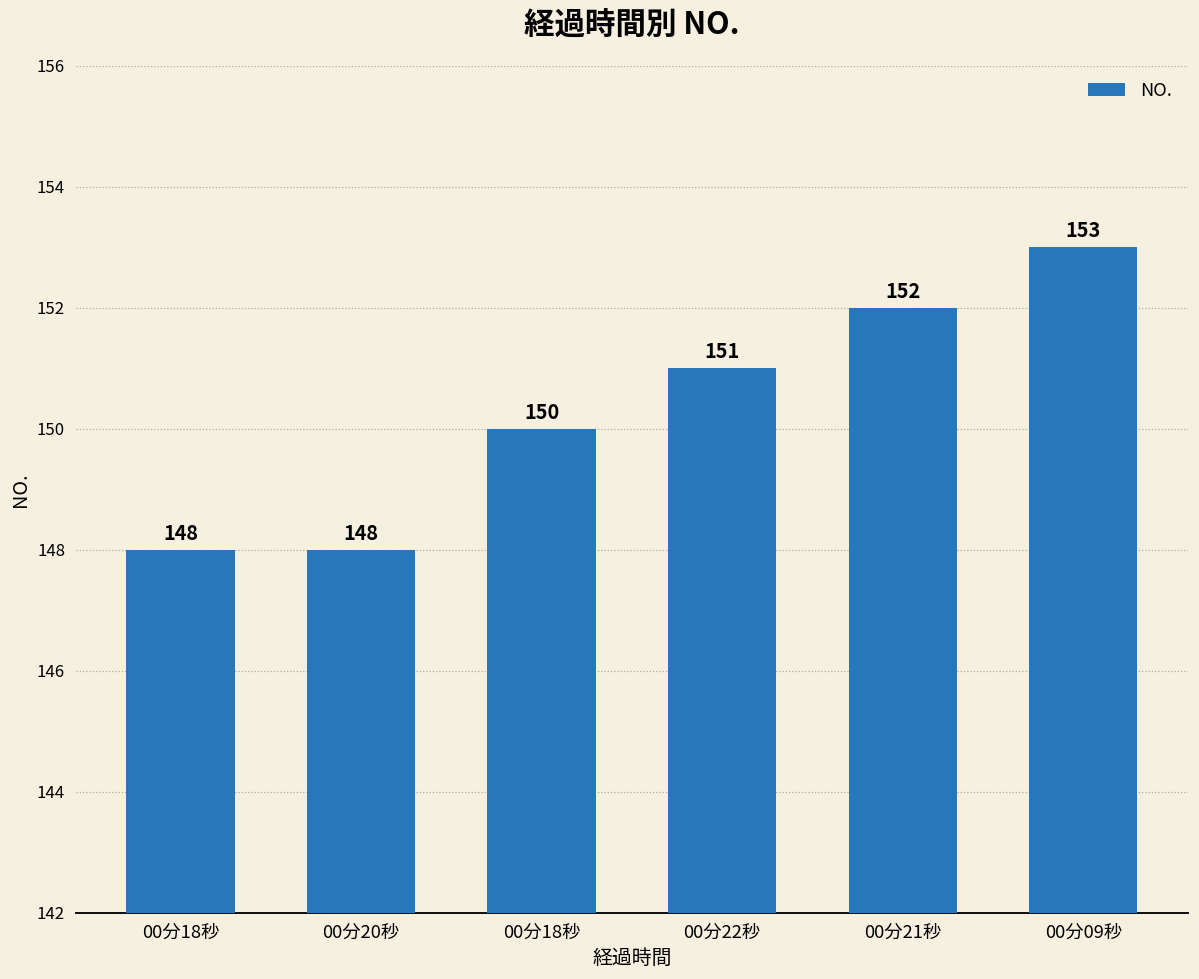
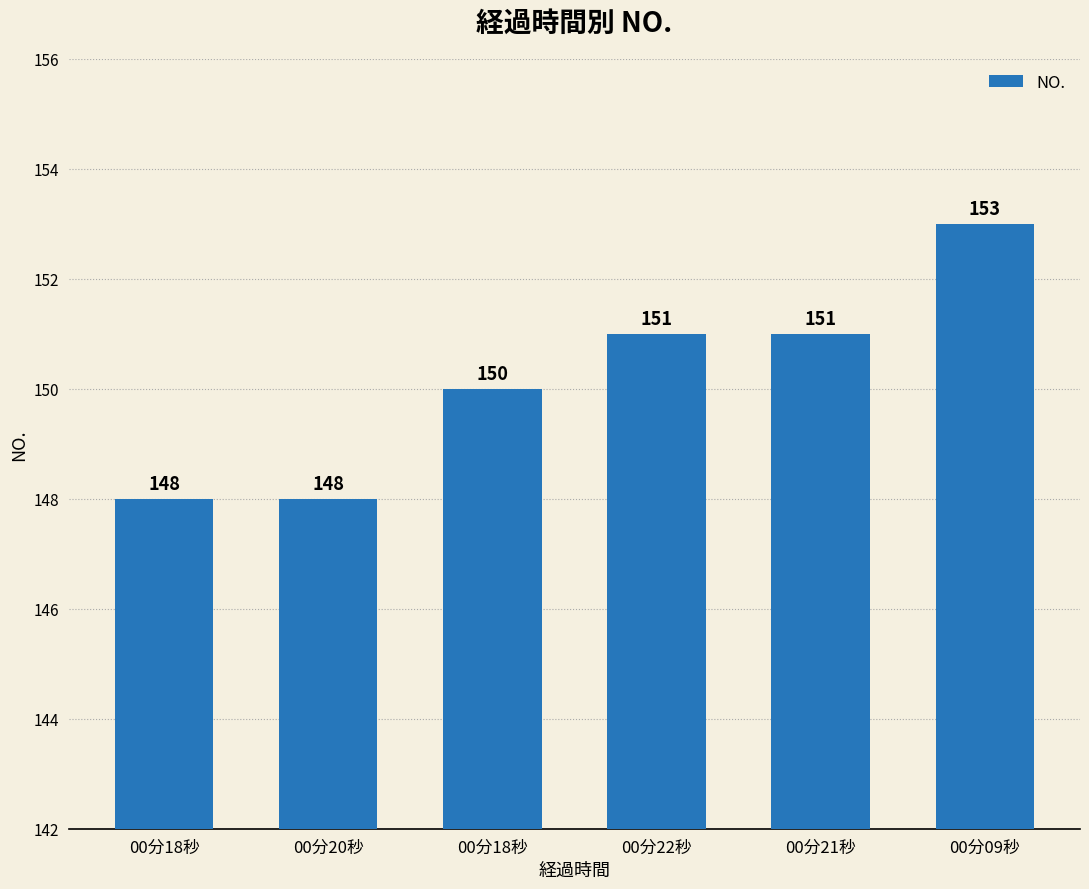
  {
    "00分20秒": 148,
    "00分22秒": 151,
-   "00分21秒": 152,
+   "00分21秒": 151,
    "00分09秒": 153
  }
